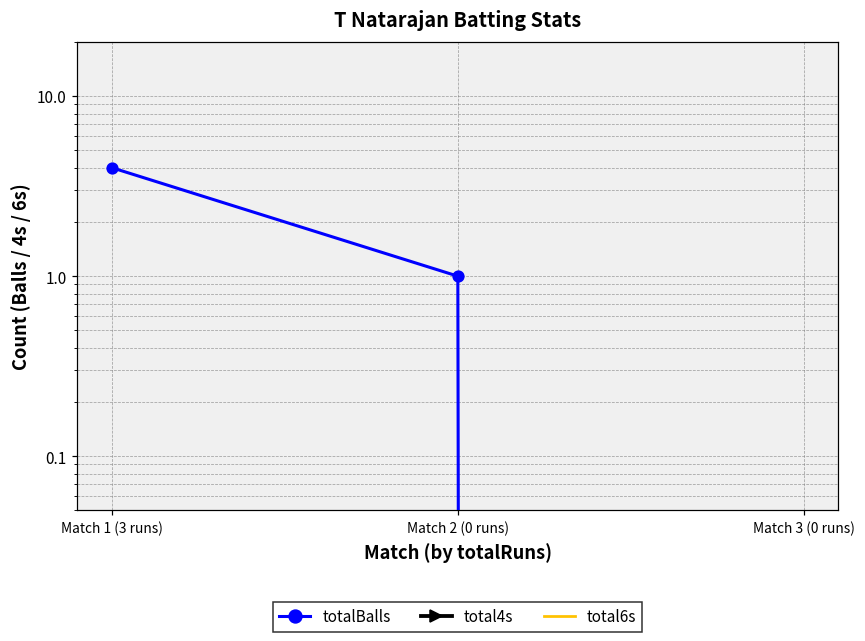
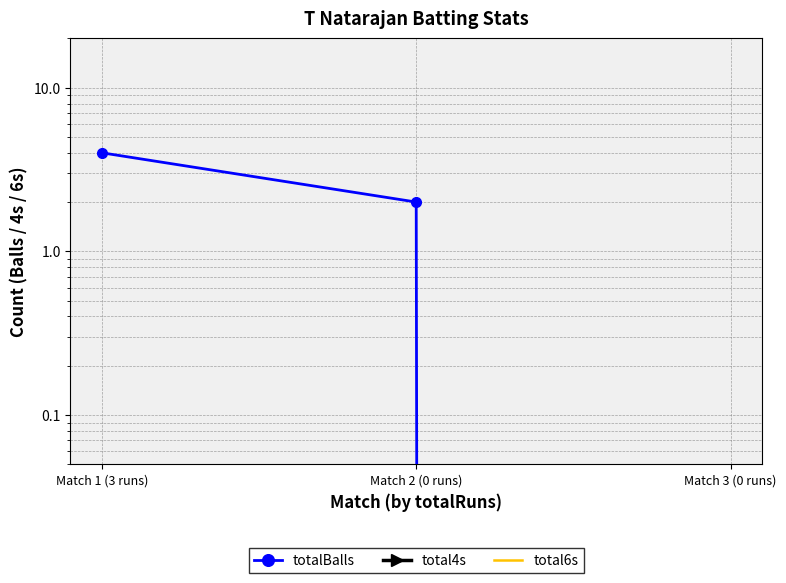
  {
    "totalBalls": {
      "Match 1 (3 runs)": 4,
-     "Match 2 (0 runs)": 1
+     "Match 2 (0 runs)": 2
    }
  }
